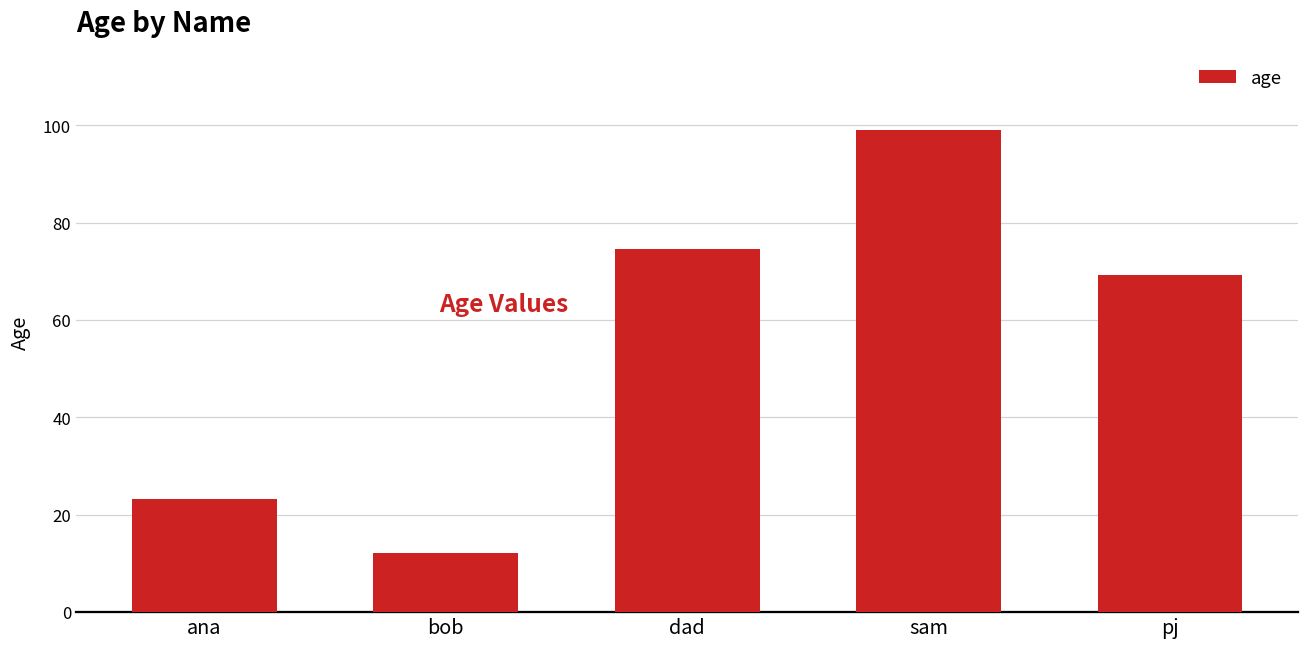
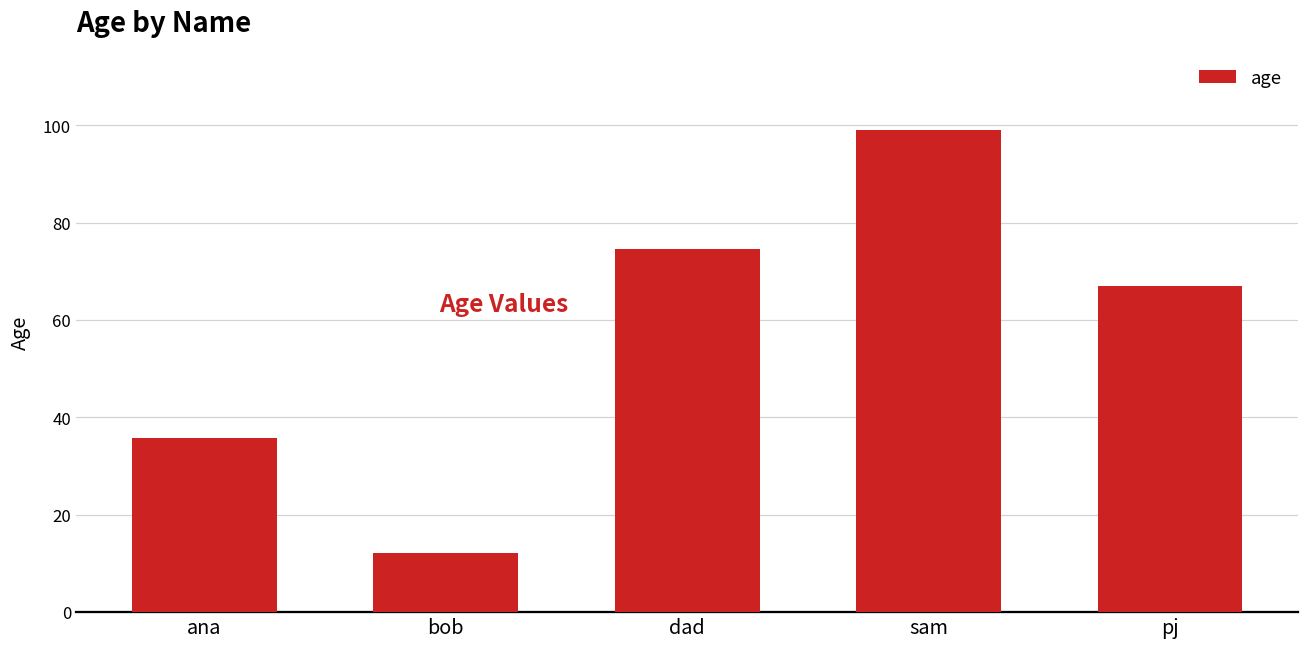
  {
-   "ana": 23,
+   "ana": 36,
    "bob": 12,
    "dad": 75,
    "sam": 99,
-   "pj": 69
+   "pj": 67
  }
